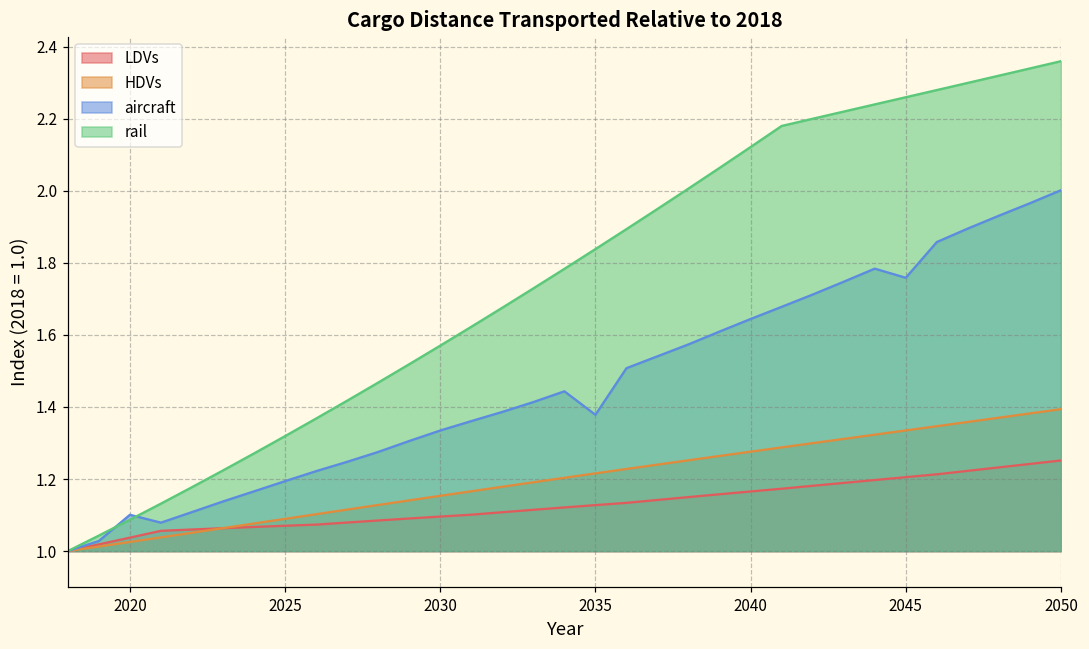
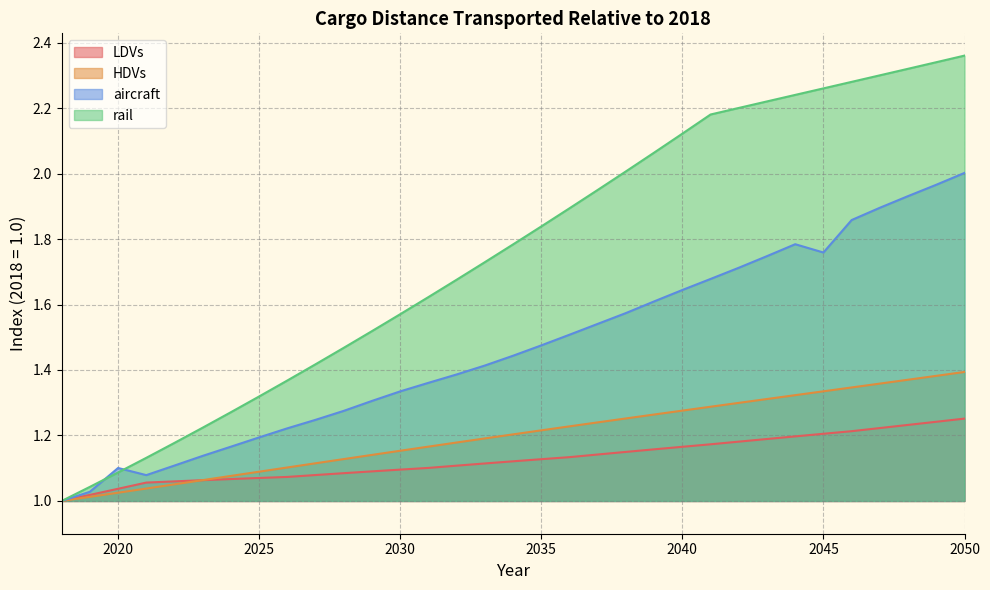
  {
    "aircraft": {
      "2020": 1.10,
      "2025": 1.19,
      "2030": 1.33,
-     "2035": 1.38,
+     "2035": 1.48,
      "2040": 1.64,
      "2045": 1.76,
      "2050": 2.00
    },
    "rail": {
      "2020": 1.09,
      "2025": 1.32,
      "2030": 1.57,
      "2035": 1.84,
      "2040": 2.12,
      "2045": 2.26,
      "2050": 2.36
    }
  }
